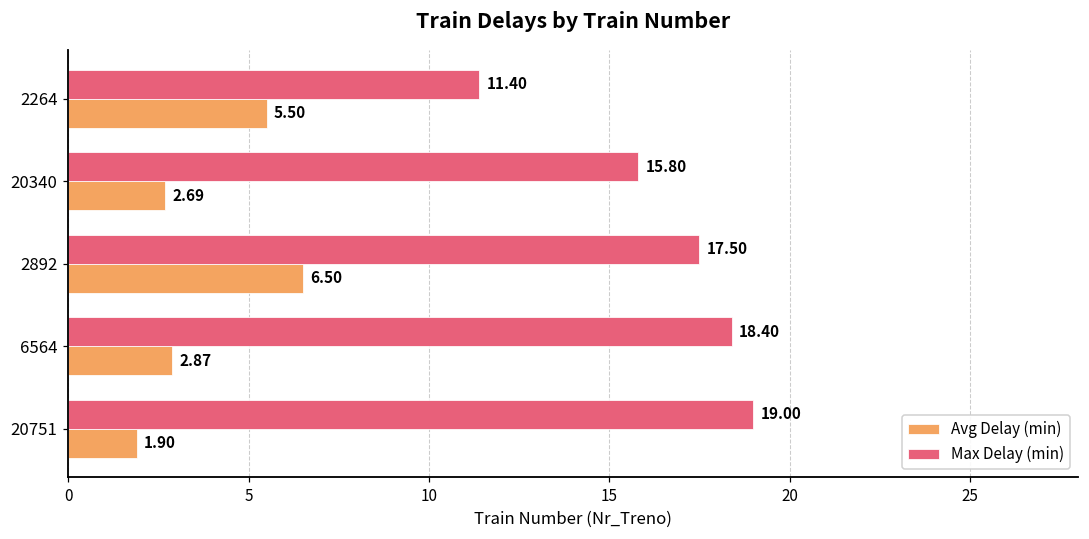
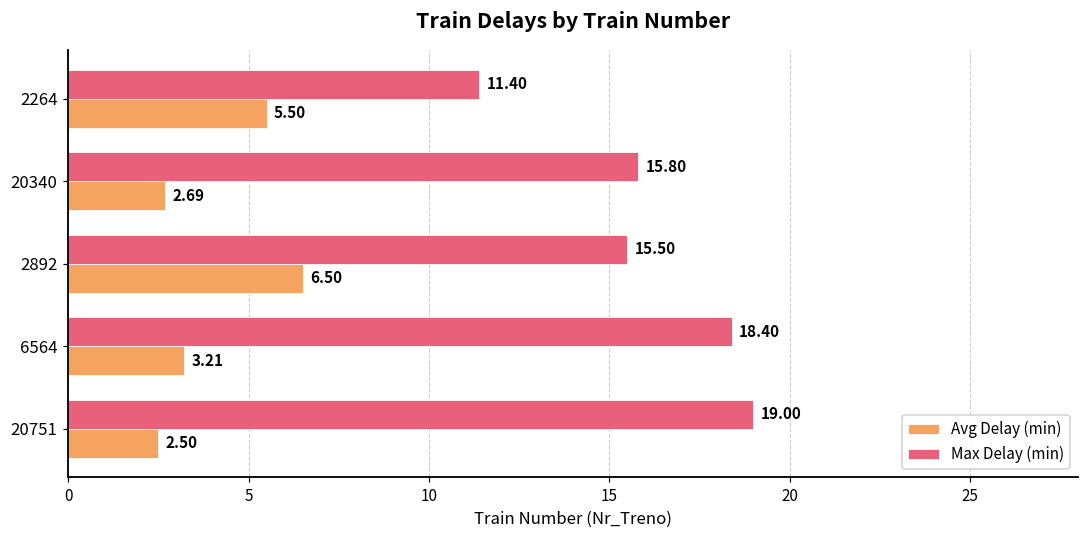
  {
    "Avg Delay (min)": {
      "2264": 5.50,
      "20340": 2.69,
      "2892": 6.50,
-     "6564": 2.87,
-     "20751": 1.90
+     "6564": 3.21,
+     "20751": 2.50
    },
    "Max Delay (min)": {
      "2264": 11.40,
      "20340": 15.80,
-     "2892": 17.50,
+     "2892": 15.50,
      "6564": 18.40,
      "20751": 19.00
    }
  }
